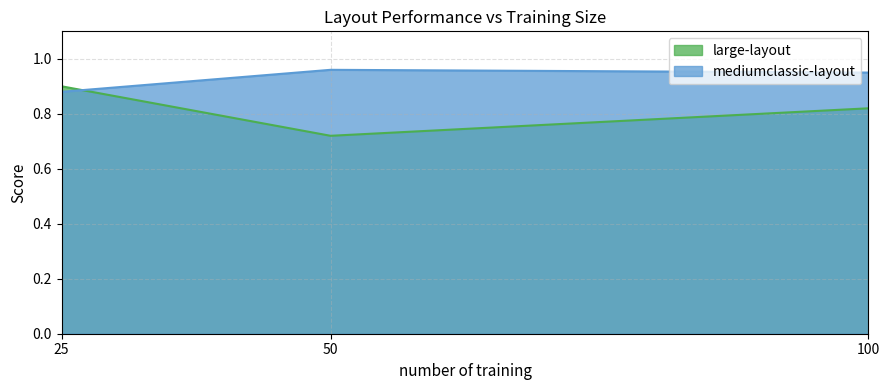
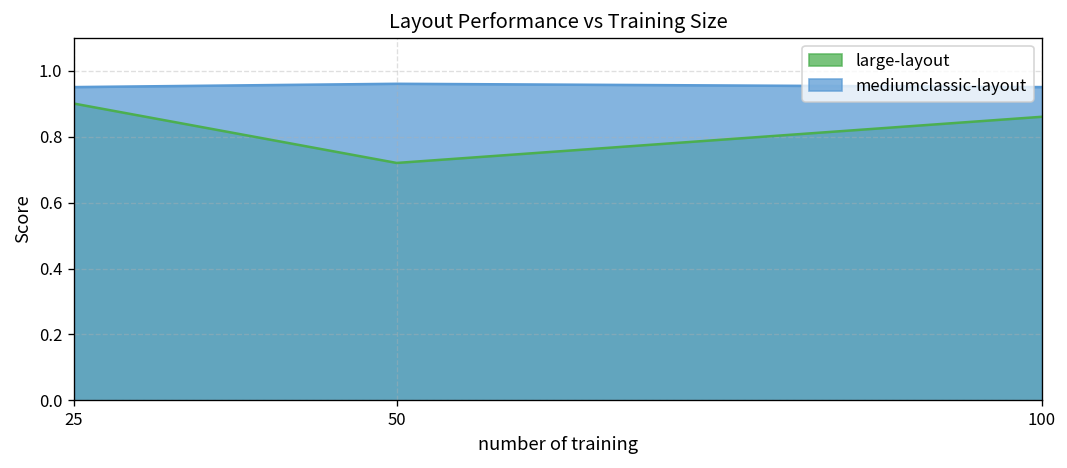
  {
    "large-layout": {
      "25": 0.90,
      "50": 0.72,
-     "100": 0.82
+     "100": 0.86
    },
    "mediumclassic-layout": {
-     "25": 0.88,
+     "25": 0.95,
      "50": 0.96,
      "100": 0.95
    }
  }
